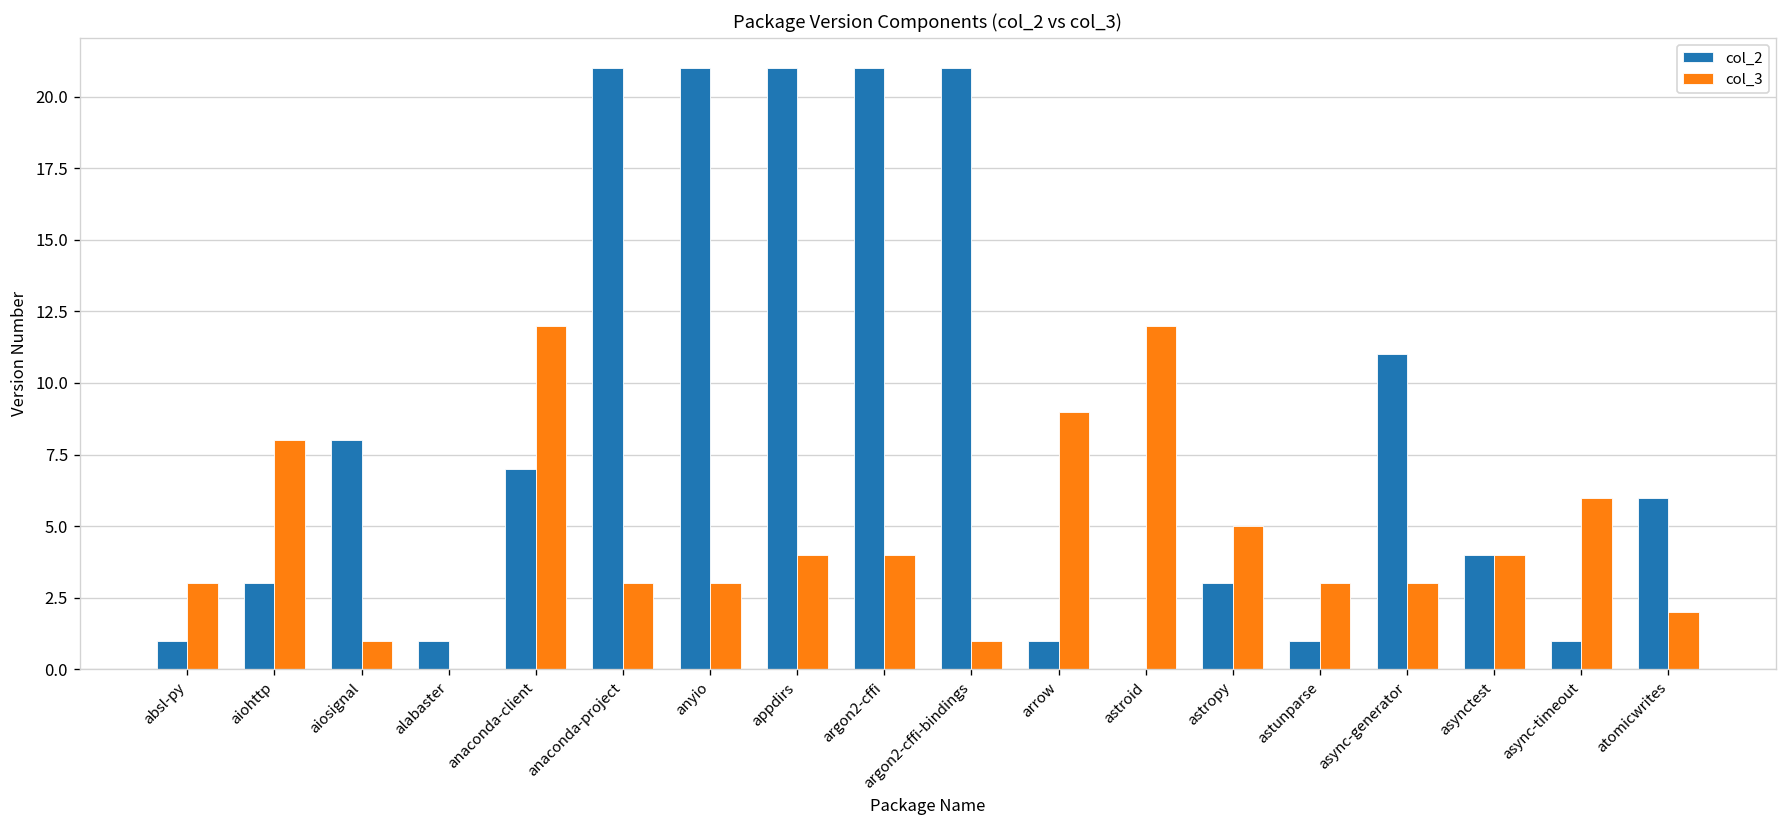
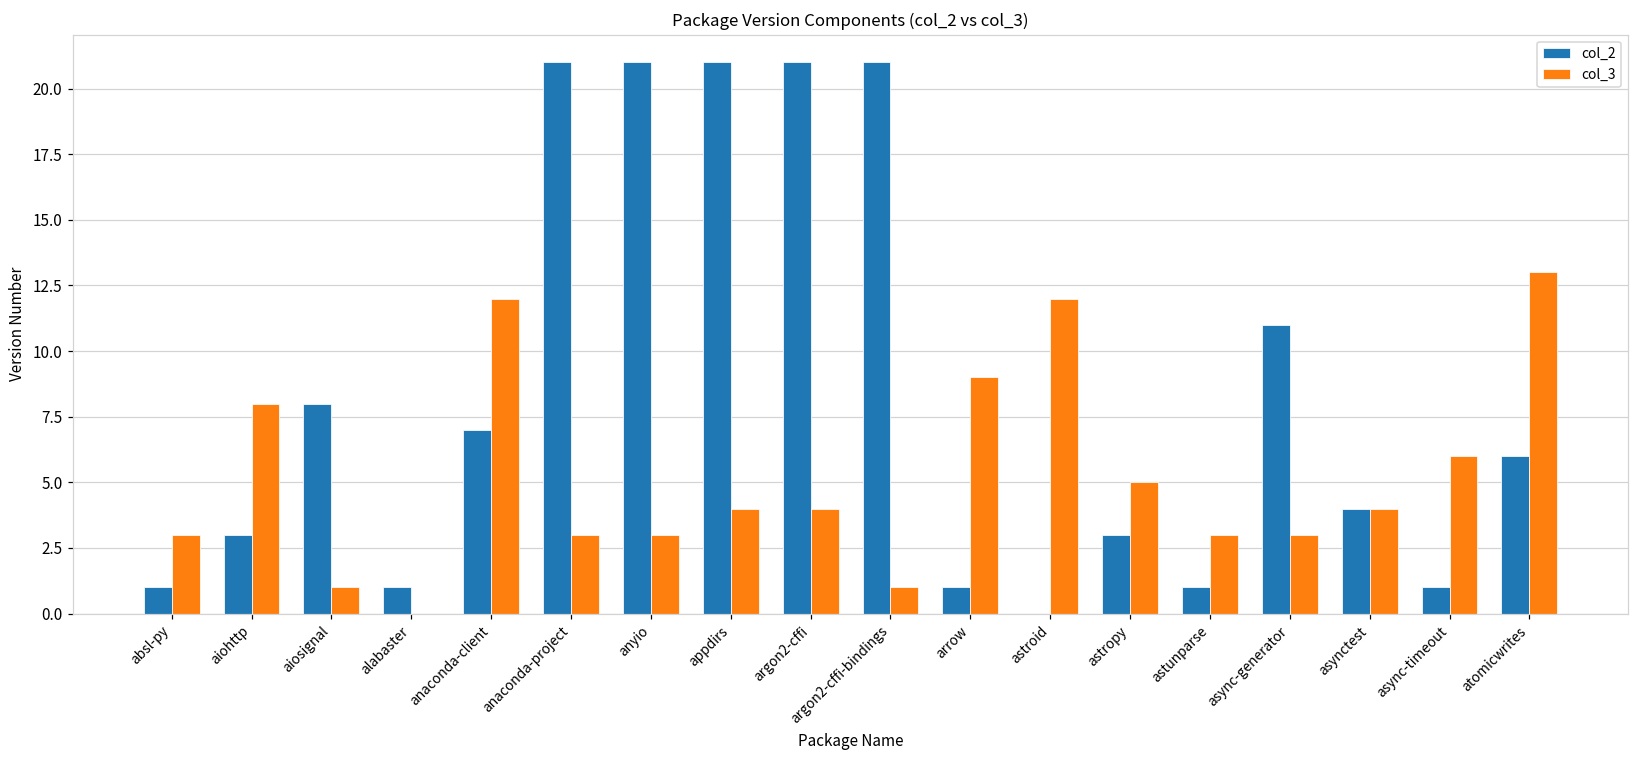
  {
    "col_2": {
      "absl-py": 1,
      "aiohttp": 3,
      "aiosignal": 8,
      "alabaster": 1,
      "anaconda-client": 7,
      "anaconda-project": 21,
      "anyio": 21,
      "appdirs": 21,
      "argon2-cffi": 21,
      "argon2-cffi-bindings": 21,
      "arrow": 1,
      "astroid": 0,
      "astropy": 3,
      "astunparse": 1,
      "async-generator": 11,
      "asynctest": 4,
      "async-timeout": 1,
      "atomicwrites": 6
    },
    "col_3": {
      "absl-py": 3,
      "aiohttp": 8,
      "aiosignal": 1,
      "alabaster": 0,
      "anaconda-client": 12,
      "anaconda-project": 3,
      "anyio": 3,
      "appdirs": 4,
      "argon2-cffi": 4,
      "argon2-cffi-bindings": 1,
      "arrow": 9,
      "astroid": 12,
      "astropy": 5,
      "astunparse": 3,
      "async-generator": 3,
      "asynctest": 4,
      "async-timeout": 6,
-     "atomicwrites": 2
+     "atomicwrites": 13
    }
  }
